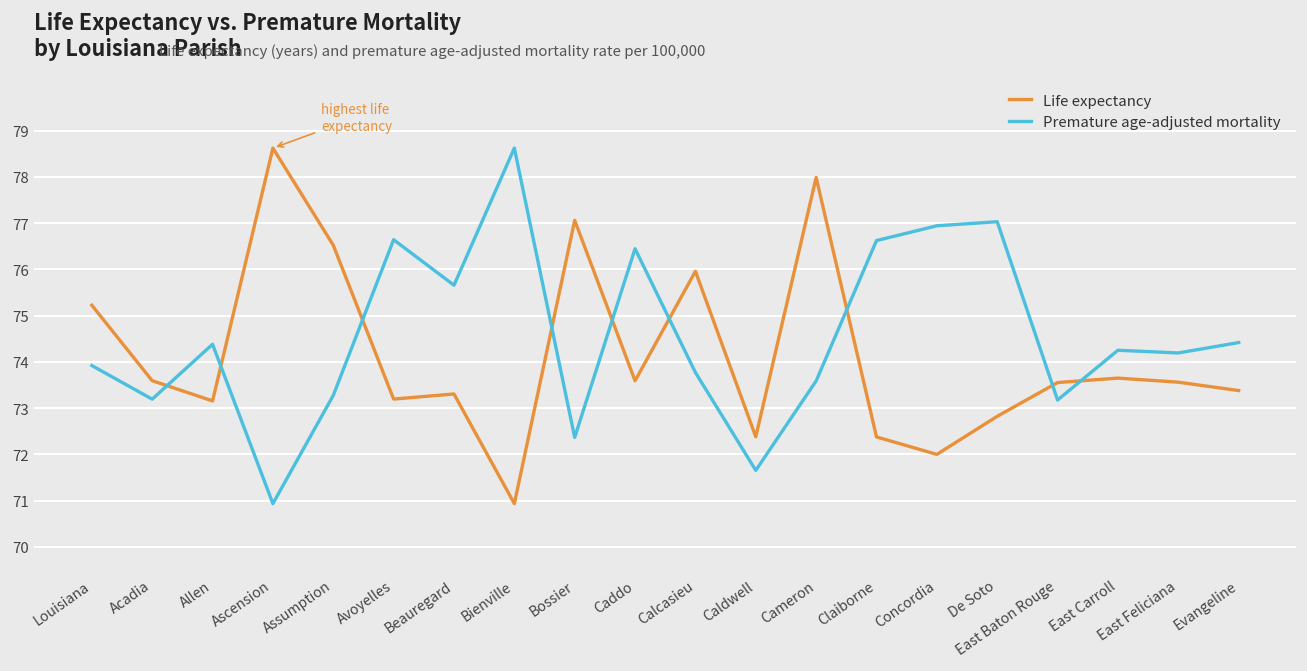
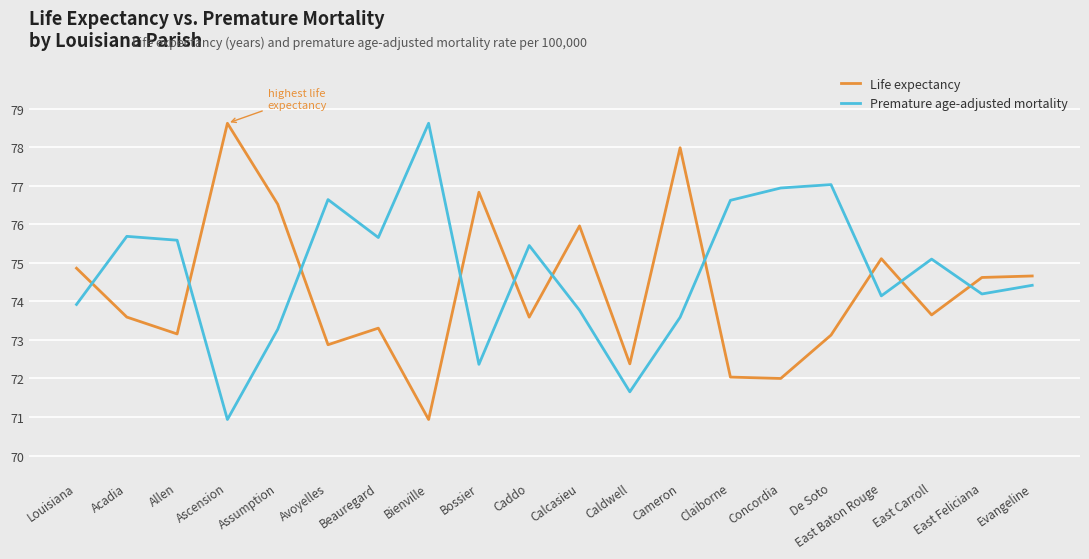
  {
    "Life expectancy": {
-     "Louisiana": 75.2,
+     "Louisiana": 74.9,
      "Acadia": 73.6,
      "Allen": 73.2,
      "Ascension": 78.6,
      "Assumption": 76.5,
-     "Avoyelles": 73.2,
+     "Avoyelles": 72.9,
      "Beauregard": 73.3,
      "Bienville": 70.9,
-     "Bossier": 77.1,
+     "Bossier": 76.8,
      "Caddo": 73.6,
      "Calcasieu": 76.0,
      "Caldwell": 72.4,
      "Cameron": 78.0,
-     "Claiborne": 72.4,
+     "Claiborne": 72.0,
      "Concordia": 72.0,
-     "De Soto": 72.8,
-     "East Baton Rouge": 73.6,
+     "De Soto": 73.1,
+     "East Baton Rouge": 75.1,
      "East Carroll": 73.6,
-     "East Feliciana": 73.6,
-     "Evangeline": 73.4
+     "East Feliciana": 74.6,
+     "Evangeline": 74.7
    },
    "Premature age-adjusted mortality": {
      "Louisiana": 73.9,
-     "Acadia": 73.2,
-     "Allen": 74.4,
+     "Acadia": 75.7,
+     "Allen": 75.6,
      "Ascension": 70.9,
      "Assumption": 73.3,
      "Avoyelles": 76.6,
      "Beauregard": 75.7,
      "Bienville": 78.6,
      "Bossier": 72.4,
-     "Caddo": 76.4,
+     "Caddo": 75.4,
      "Calcasieu": 73.8,
      "Caldwell": 71.7,
      "Cameron": 73.6,
      "Claiborne": 76.6,
      "Concordia": 76.9,
      "De Soto": 77.0,
-     "East Baton Rouge": 73.2,
-     "East Carroll": 74.3,
+     "East Baton Rouge": 74.1,
+     "East Carroll": 75.1,
      "East Feliciana": 74.2,
      "Evangeline": 74.4
    }
  }
